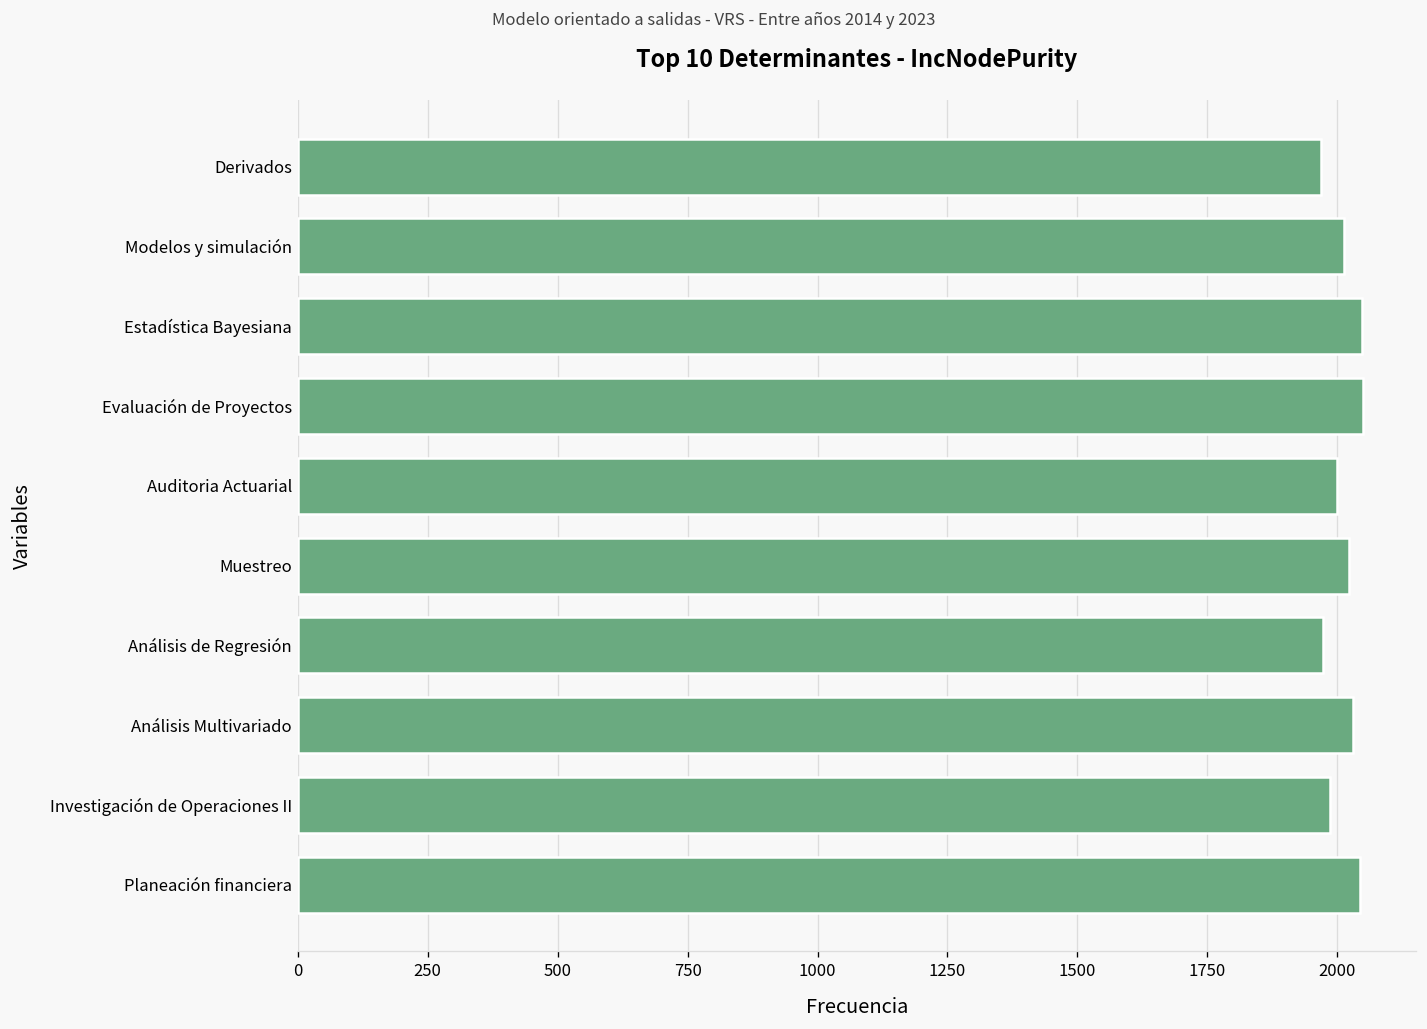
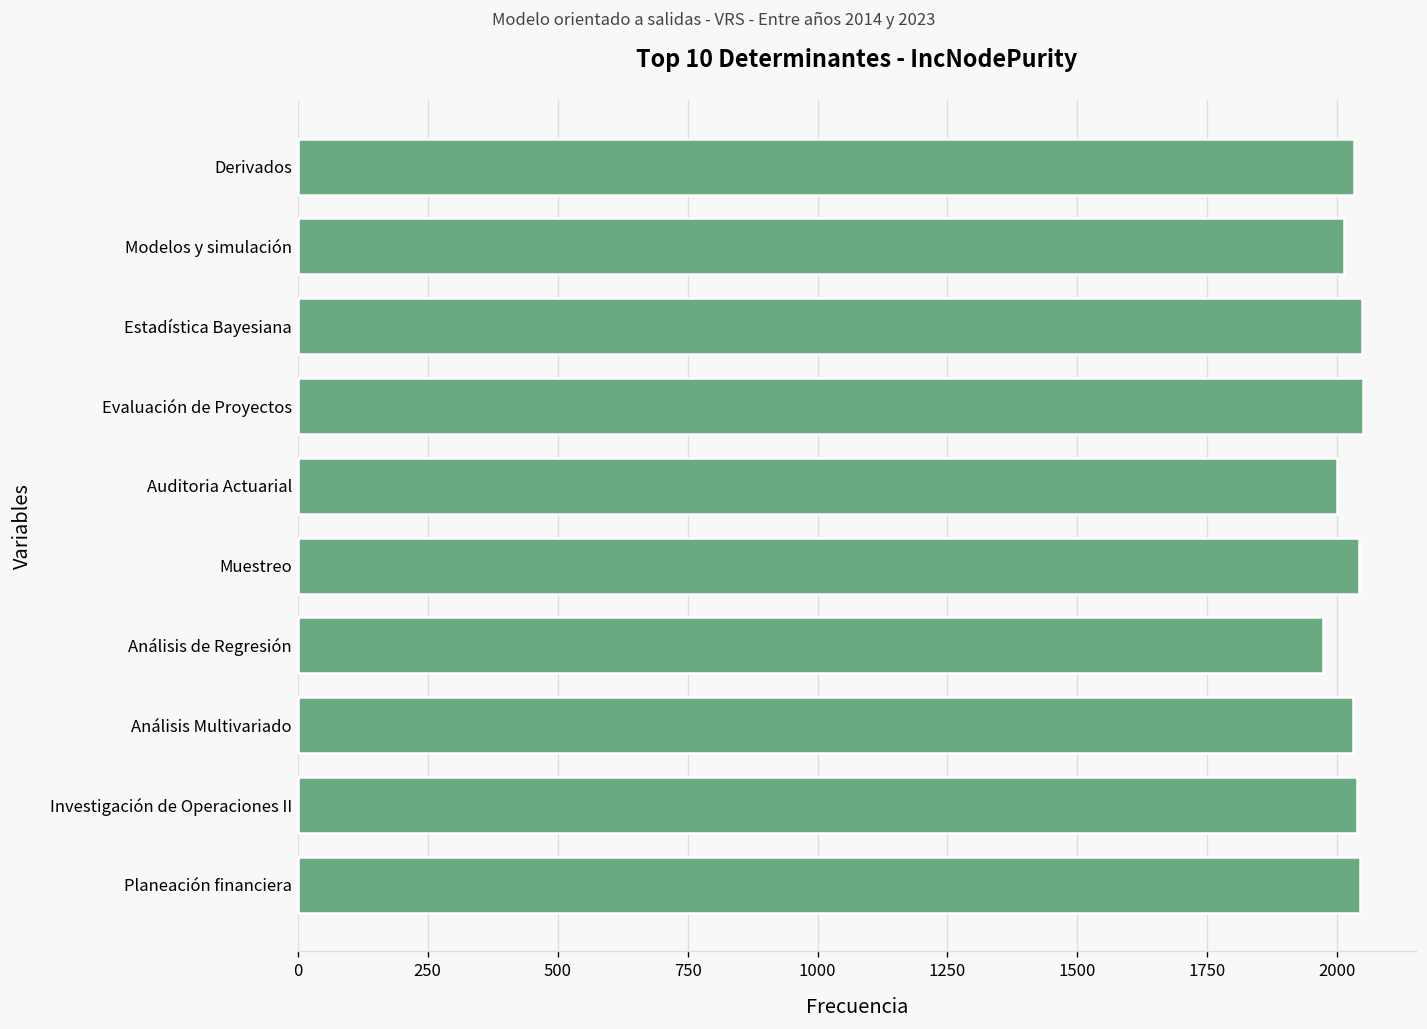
  {
-   "Derivados": 1970,
+   "Derivados": 2030,
    "Modelos y simulación": 2010,
    "Estadística Bayesiana": 2050,
    "Evaluación de Proyectos": 2050,
    "Auditoria Actuarial": 2000,
-   "Muestreo": 2020,
+   "Muestreo": 2040,
    "Análisis de Regresión": 1970,
    "Análisis Multivariado": 2030,
-   "Investigación de Operaciones II": 1990,
+   "Investigación de Operaciones II": 2040,
    "Planeación financiera": 2040
  }
